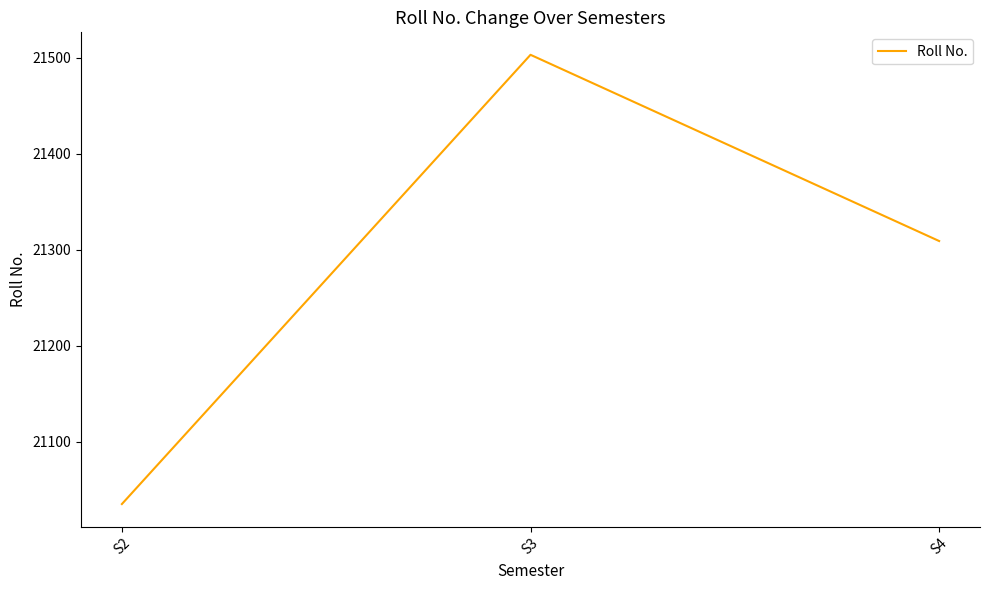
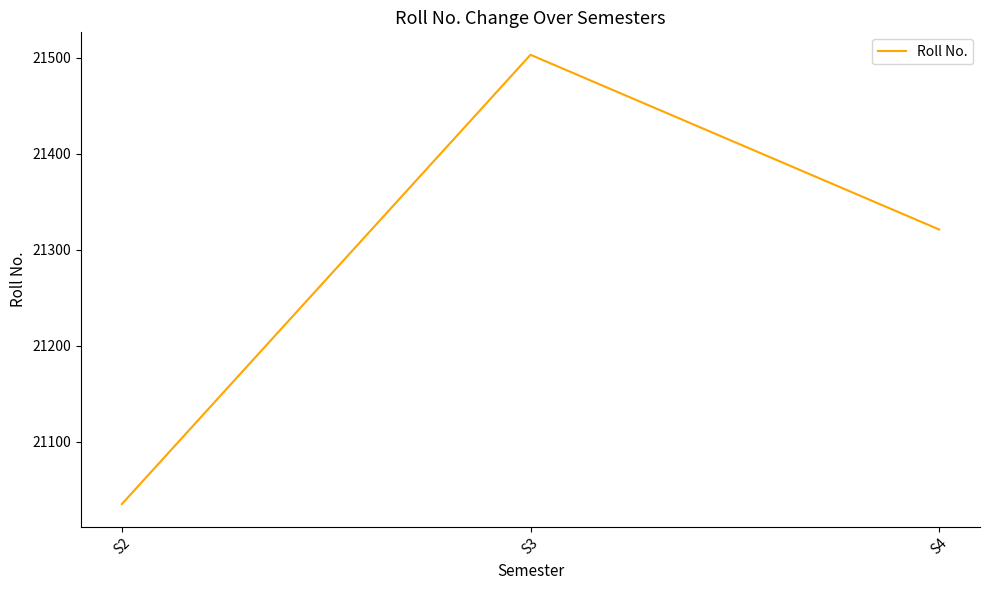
  {
    "S2": 21040,
    "S3": 21500,
-   "S4": 21310
+   "S4": 21320
  }
